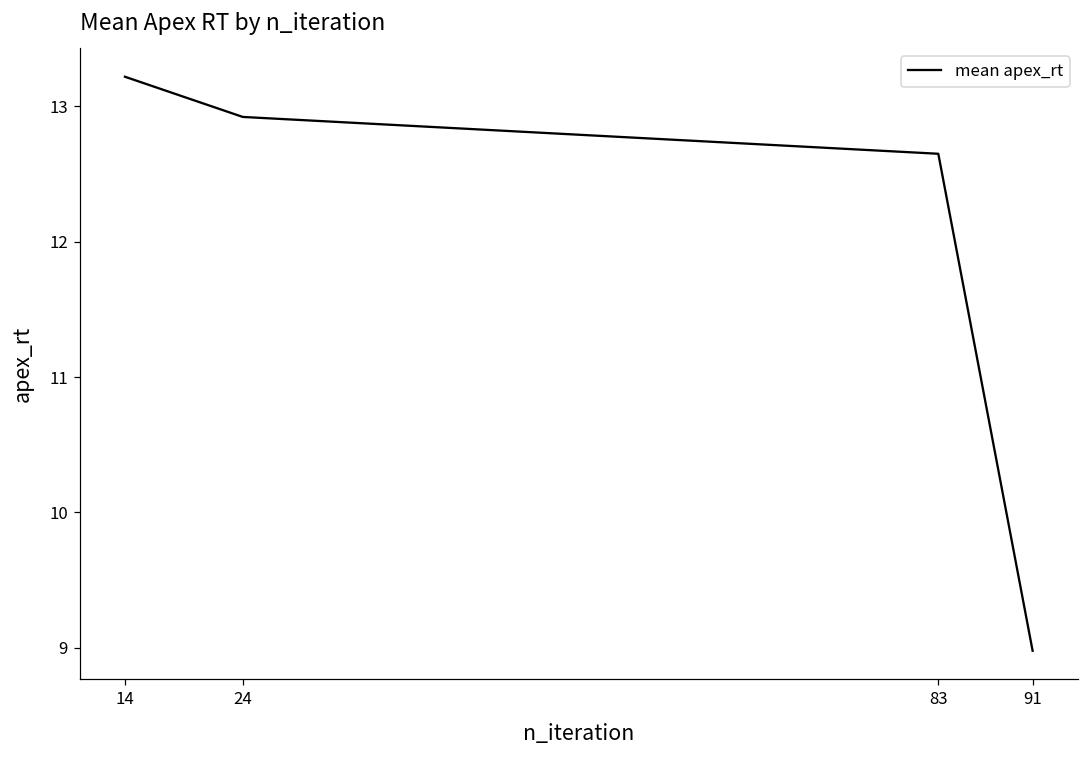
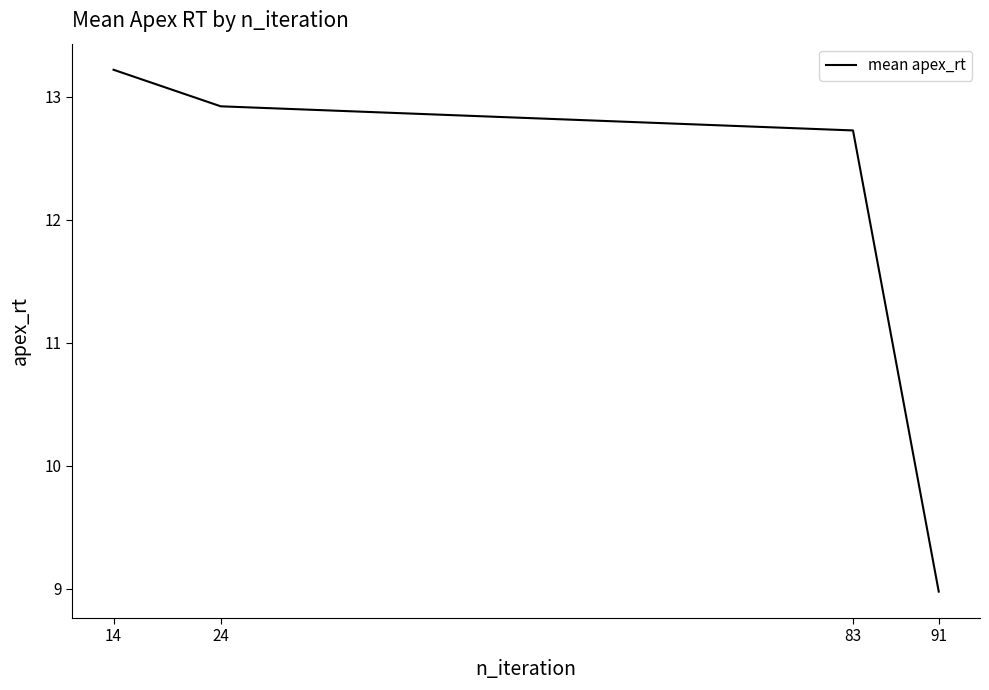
  {
    "14": 13.22,
    "24": 12.92,
-   "83": 12.65,
+   "83": 12.73,
    "91": 8.98
  }
